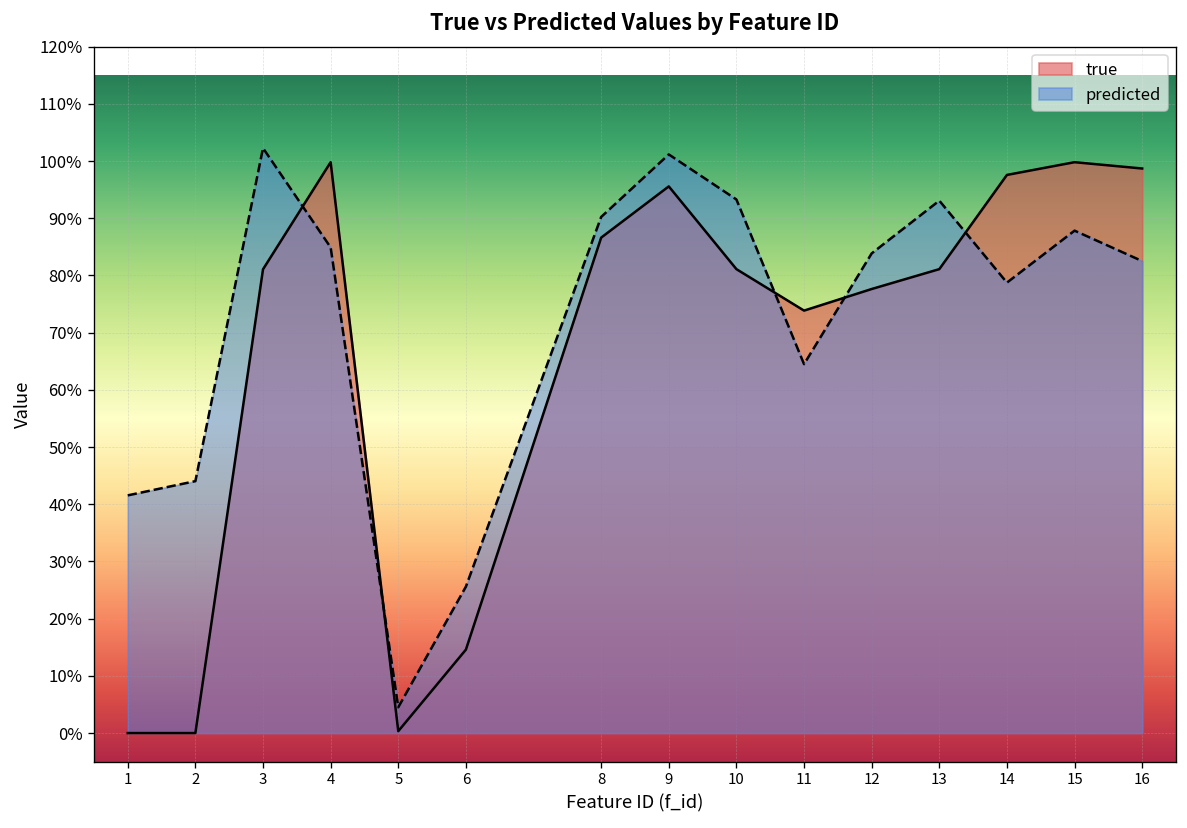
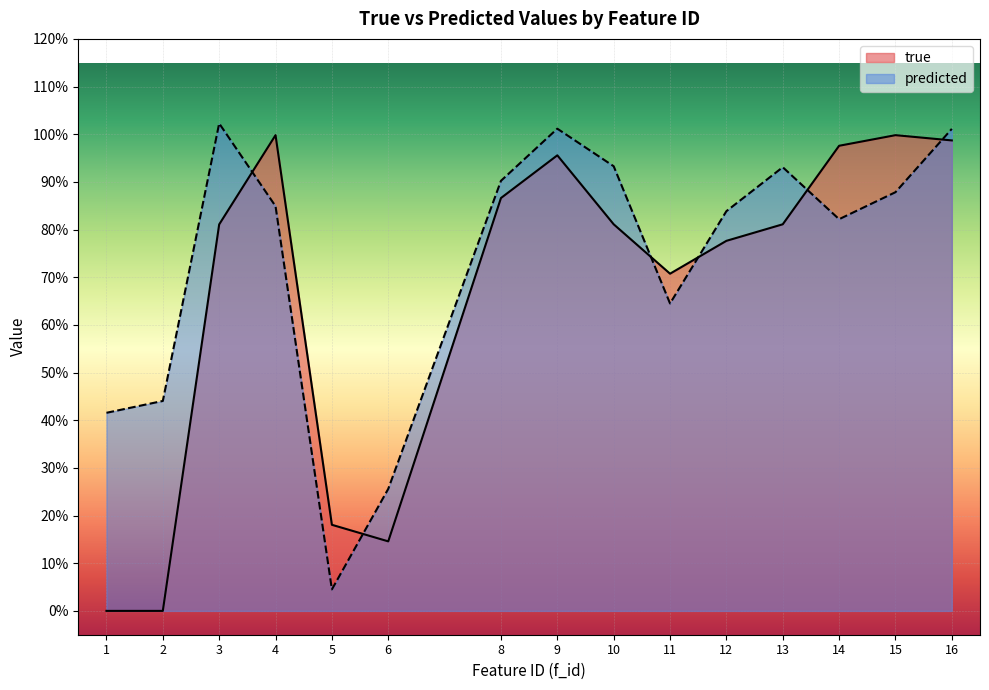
  {
    "true": {
      "1": "0%",
      "2": "0%",
      "3": "81%",
      "4": "100%",
-     "5": "0%",
+     "5": "18%",
      "6": "15%",
      "8": "87%",
      "9": "96%",
      "10": "81%",
-     "11": "74%",
+     "11": "71%",
      "12": "78%",
      "13": "81%",
      "14": "98%",
      "15": "100%",
      "16": "99%"
    },
    "predicted": {
      "1": "42%",
      "2": "44%",
      "3": "102%",
      "4": "85%",
      "5": "5%",
      "6": "26%",
      "8": "90%",
      "9": "101%",
      "10": "93%",
      "11": "64%",
      "12": "84%",
      "13": "93%",
-     "14": "79%",
+     "14": "82%",
      "15": "88%",
-     "16": "83%"
+     "16": "101%"
    }
  }
